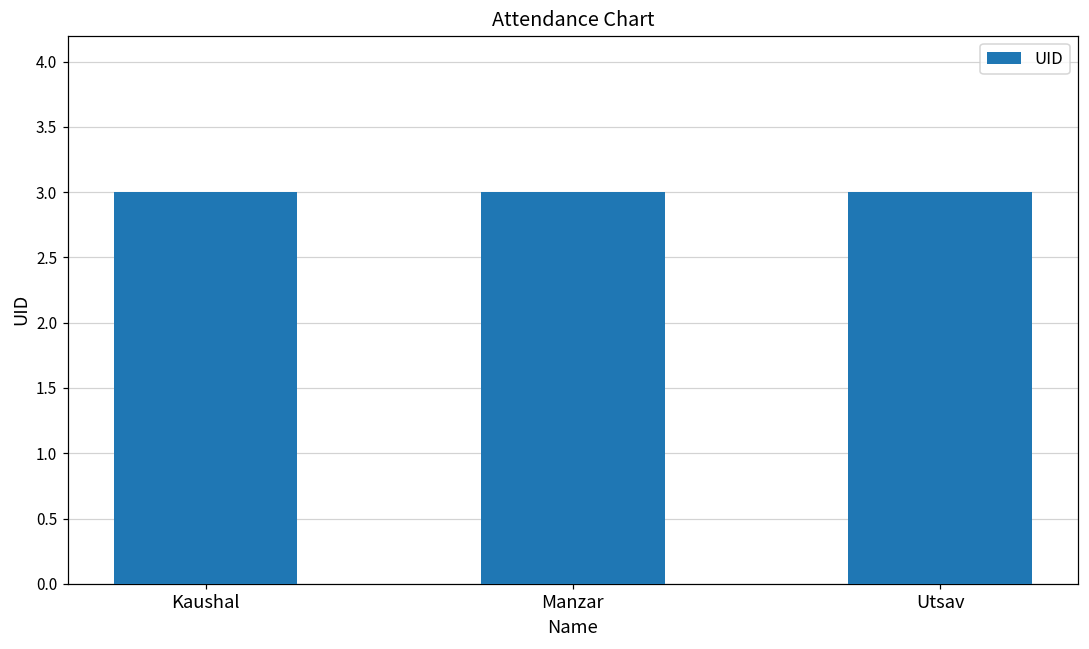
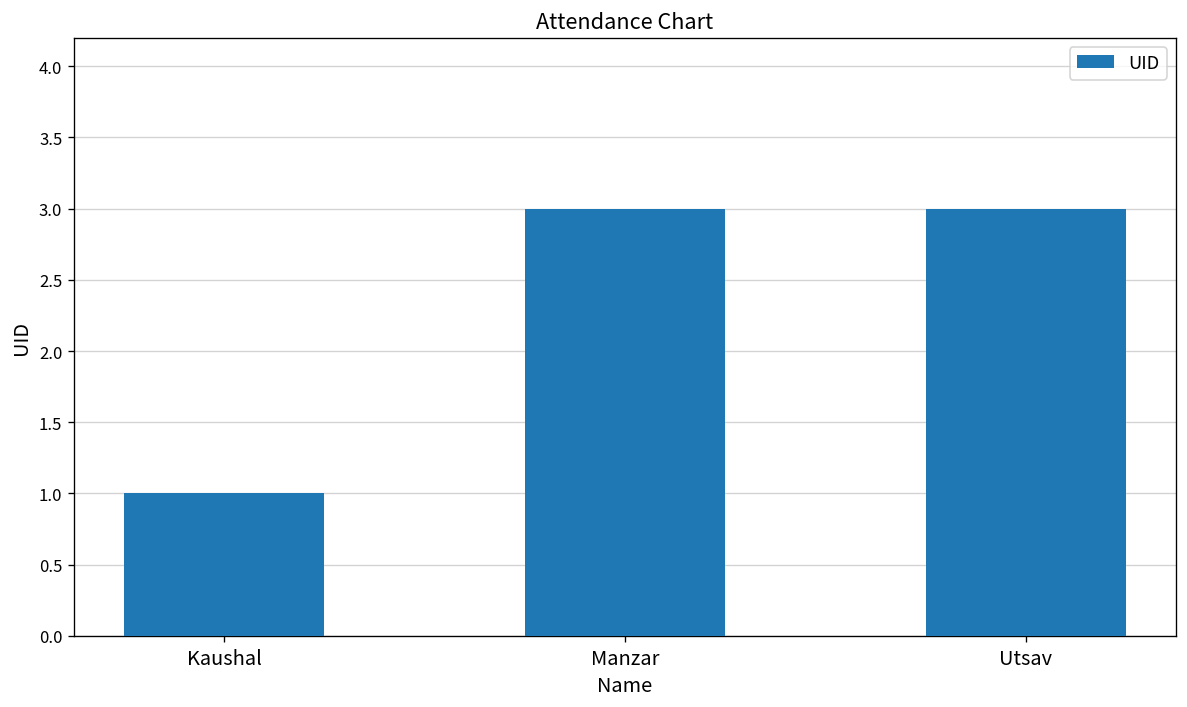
  {
-   "Kaushal": 3,
+   "Kaushal": 1,
    "Manzar": 3,
    "Utsav": 3
  }
